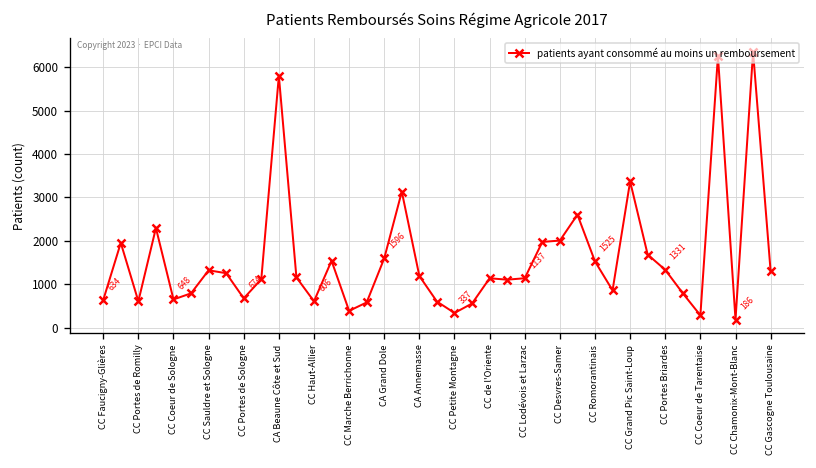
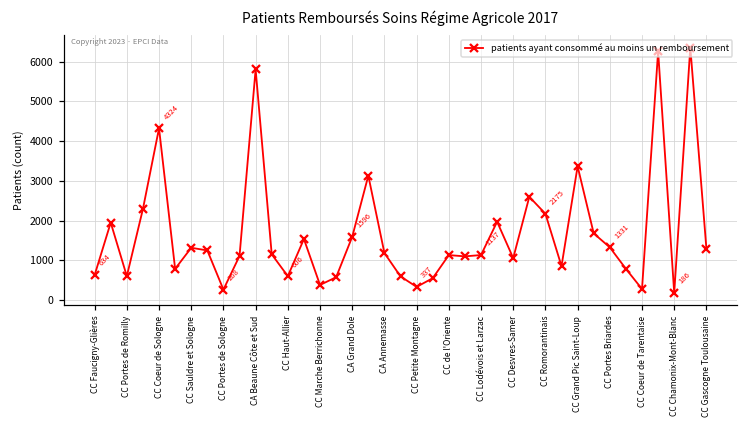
  {
    "CC Faucigny-Glières": 634,
-   "CC Coeur de Sologne": 648,
-   "CC Portes de Sologne": 674,
+   "CC Coeur de Sologne": 4324,
+   "CC Portes de Sologne": 268,
    "CC Haut-Allier": 606,
    "CA Grand Dole": 1596,
    "CC Lodévois et Larzac": 1137,
-   "CC Desvres-Samer": 2000,
-   "CC Romorantinais": 1525,
+   "CC Desvres-Samer": 1100,
+   "CC Romorantinais": 2175,
    "CC Portes Briardes": 1331,
    "CC Chamonix-Mont-Blanc": 186
  }
